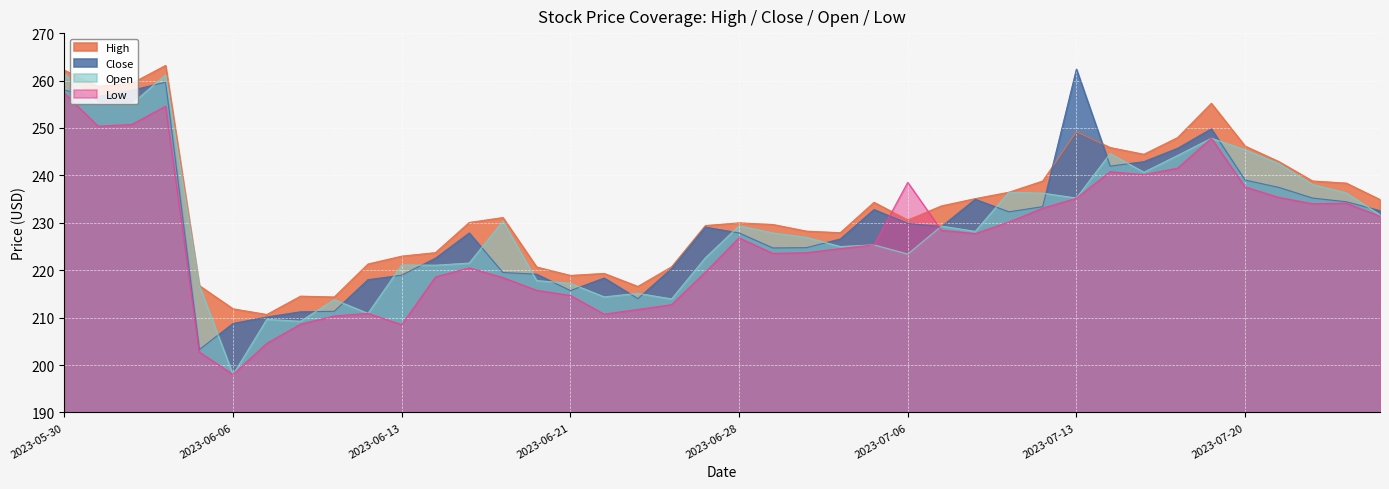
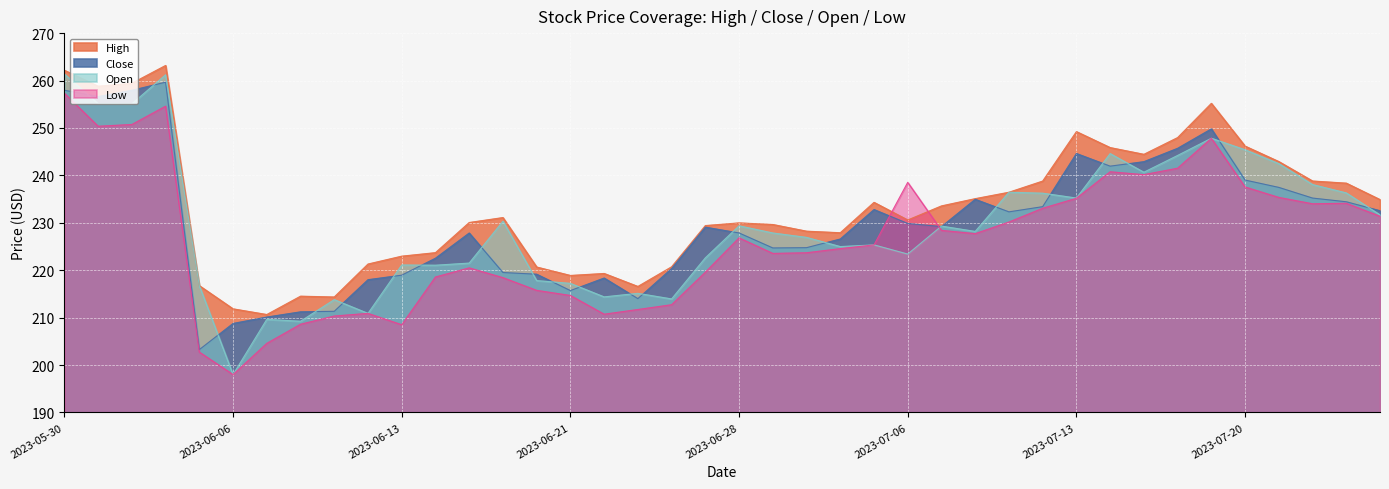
  {
    "High": {
      "2023-05-30": 262,
      "2023-06-06": 212,
      "2023-06-13": 223,
      "2023-06-21": 219,
      "2023-06-28": 230,
      "2023-07-06": 231,
      "2023-07-13": 249,
      "2023-07-20": 246
    },
    "Close": {
      "2023-05-30": 258,
      "2023-06-06": 209,
      "2023-06-13": 219,
      "2023-06-21": 216,
      "2023-06-28": 228,
      "2023-07-06": 230,
-     "2023-07-13": 262,
+     "2023-07-13": 245,
      "2023-07-20": 239
    },
    "Open": {
      "2023-05-30": 261,
      "2023-06-13": 221,
      "2023-06-21": 217,
      "2023-06-28": 229,
      "2023-07-06": 223,
      "2023-07-20": 245
    },
    "Low": {
      "2023-05-30": 257,
      "2023-06-13": 209,
      "2023-06-21": 215,
      "2023-06-28": 227,
      "2023-07-06": 239,
      "2023-07-20": 238
    }
  }
